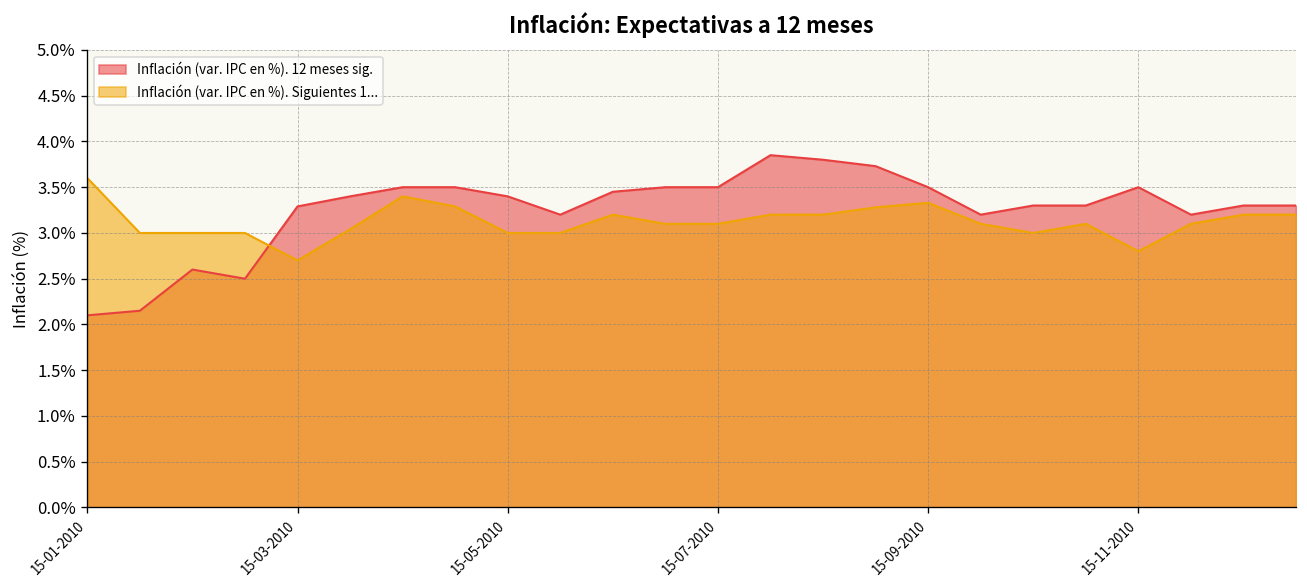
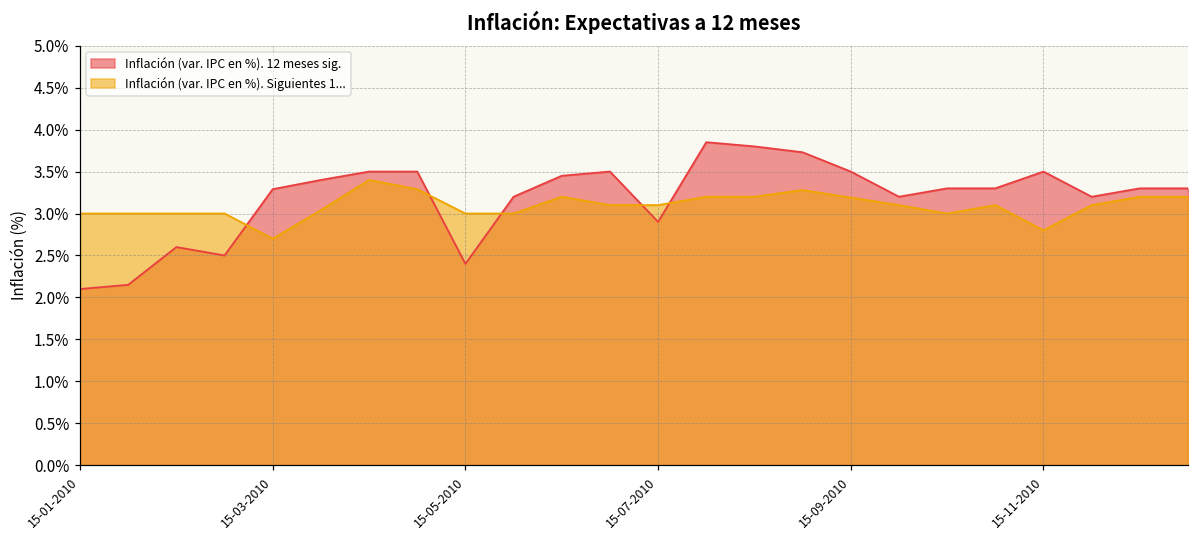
  {
    "Inflación (var. IPC en %). 12 meses sig.": {
      "15-01-2010": "2.1%",
      "15-03-2010": "3.3%",
-     "15-05-2010": "3.4%",
-     "15-07-2010": "3.5%",
+     "15-05-2010": "2.4%",
+     "15-07-2010": "2.9%",
      "15-09-2010": "3.5%",
      "15-11-2010": "3.5%"
    },
    "Inflación (var. IPC en %). Siguientes 1...": {
-     "15-01-2010": "3.6%",
+     "15-01-2010": "3.0%",
      "15-03-2010": "2.7%",
      "15-05-2010": "3.0%",
      "15-07-2010": "3.1%",
-     "15-09-2010": "3.3%",
+     "15-09-2010": "3.2%",
      "15-11-2010": "2.8%"
    }
  }
